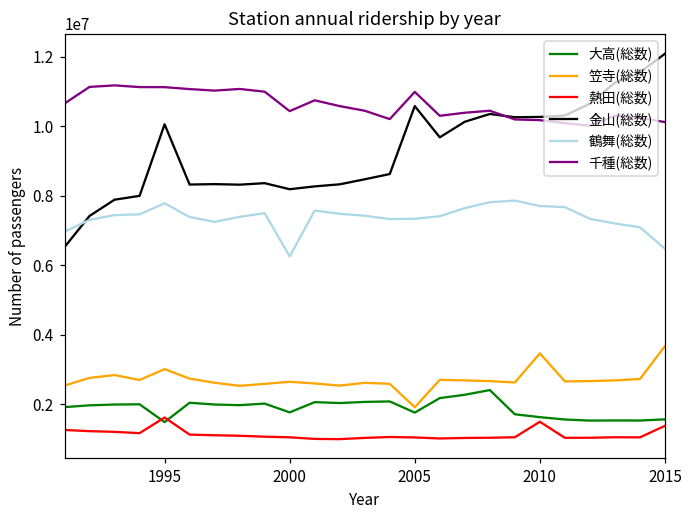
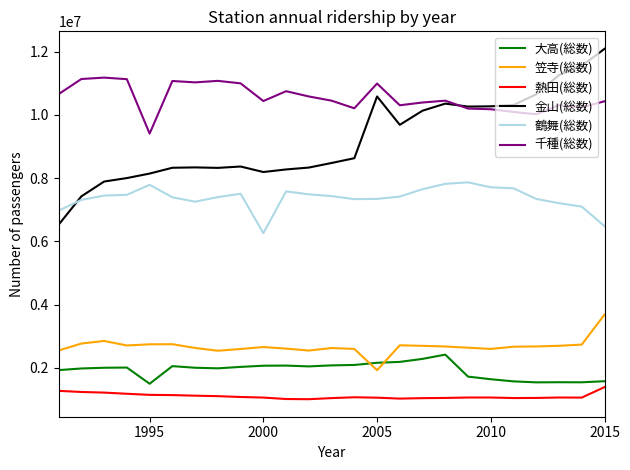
  {
    "大高(総数)": {
      "1995": 1500000,
-     "2000": 1800000,
-     "2005": 1800000,
+     "2000": 2100000,
+     "2005": 2200000,
      "2010": 1600000,
      "2015": 1600000
    },
    "笠寺(総数)": {
-     "1995": 3000000,
+     "1995": 2700000,
      "2000": 2700000,
      "2005": 1900000,
-     "2010": 3500000,
+     "2010": 2600000,
      "2015": 3700000
    },
    "熱田(総数)": {
-     "1995": 1600000,
+     "1995": 1100000,
      "2000": 1100000,
      "2005": 1100000,
-     "2010": 1500000,
+     "2010": 1100000,
      "2015": 1400000
    },
    "金山(総数)": {
-     "1995": 10100000,
+     "1995": 8100000,
      "2000": 8200000,
      "2005": 10600000,
      "2010": 10300000,
      "2015": 12100000
    },
    "鶴舞(総数)": {
      "1995": 7800000,
      "2000": 6300000,
      "2005": 7300000,
      "2010": 7700000,
      "2015": 6500000
    },
    "千種(総数)": {
-     "1995": 11100000,
+     "1995": 9400000,
      "2000": 10400000,
      "2005": 11000000,
      "2010": 10200000,
-     "2015": 10100000
+     "2015": 10400000
    }
  }
